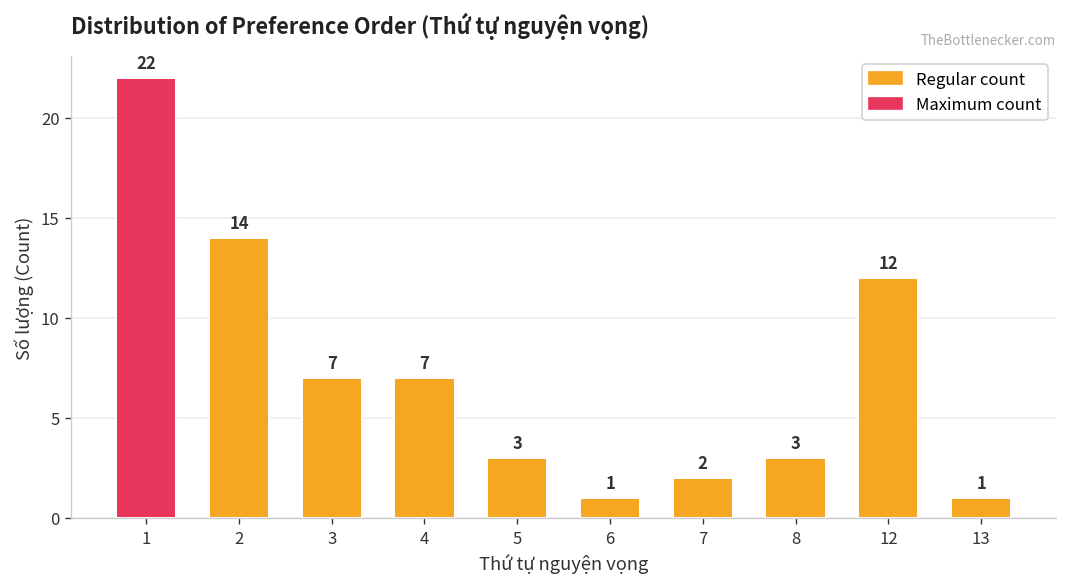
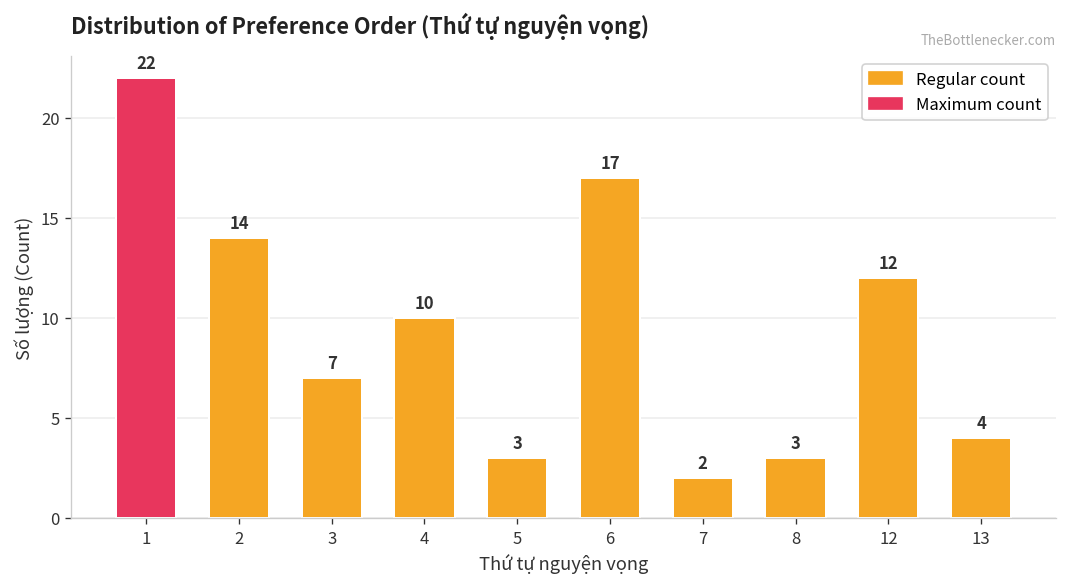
  {
    "1": 22,
    "2": 14,
    "3": 7,
-   "4": 7,
+   "4": 10,
    "5": 3,
-   "6": 1,
+   "6": 17,
    "7": 2,
    "8": 3,
    "12": 12,
-   "13": 1
+   "13": 4
  }
